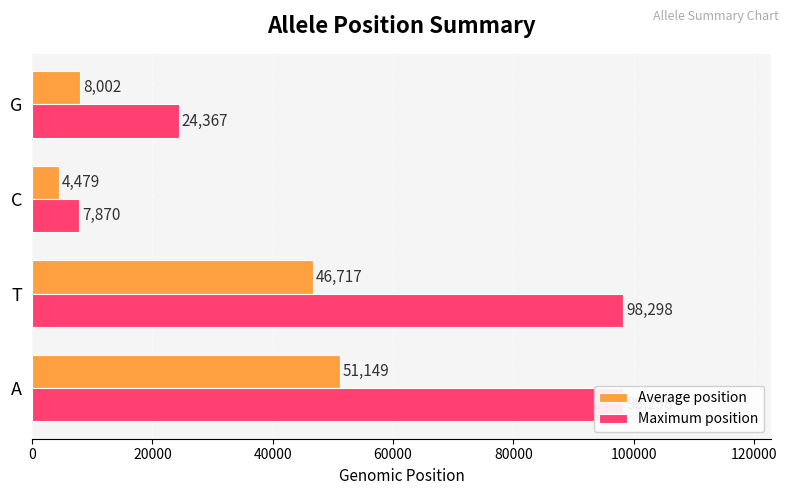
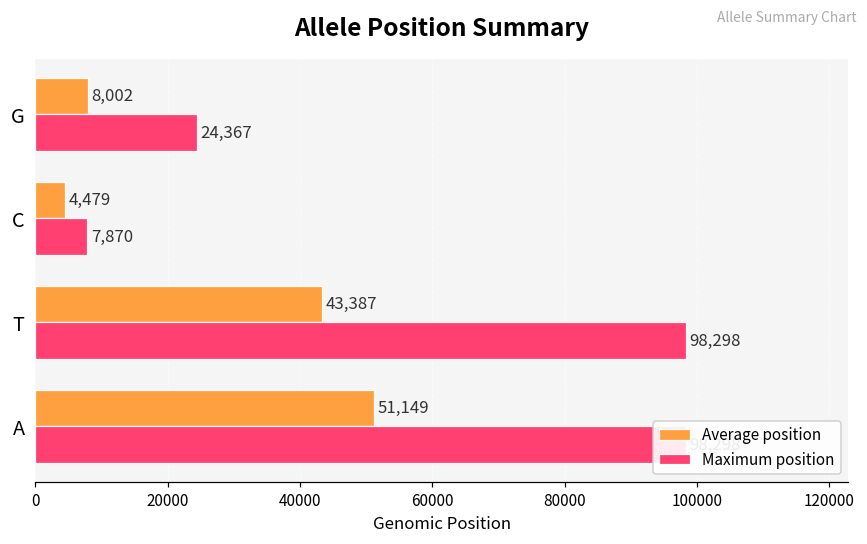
  {
    "Average position": {
      "G": "8,002",
      "C": "4,479",
-     "T": "46,717",
+     "T": "43,387",
      "A": "51,149"
    },
    "Maximum position": {
      "G": "24,367",
      "C": "7,870",
      "T": "98,298"
    }
  }
